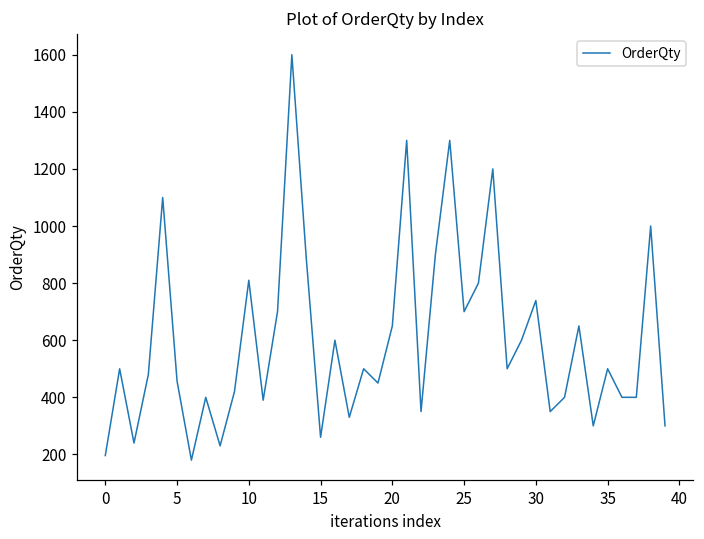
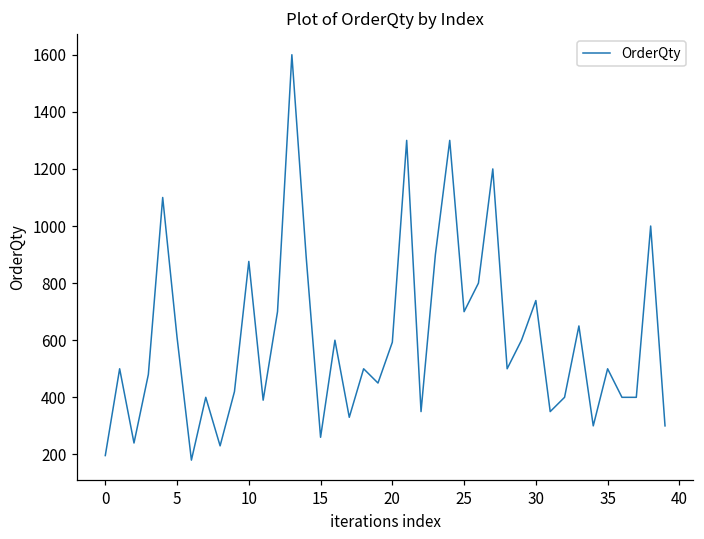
  {
    "0": 200,
-   "5": 460,
-   "10": 810,
+   "5": 610,
+   "10": 880,
    "15": 260,
-   "20": 650,
+   "20": 590,
    "25": 700,
    "30": 740,
    "35": 500
  }
